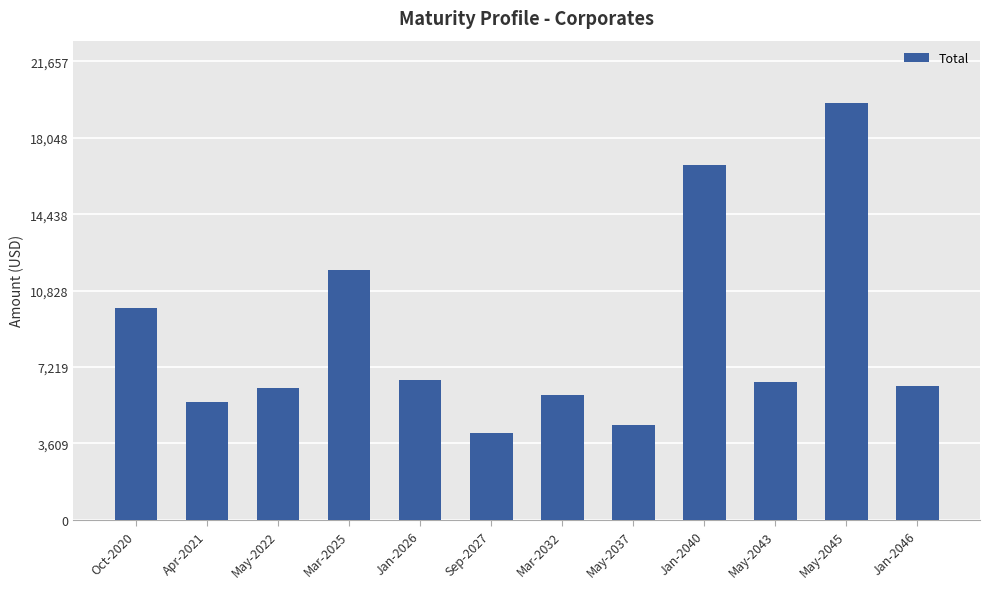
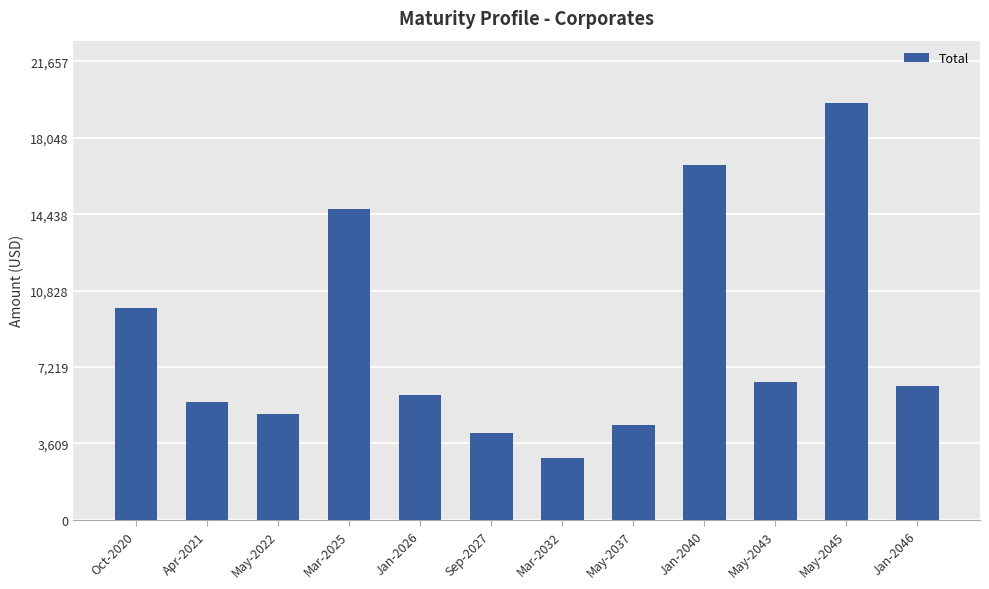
  {
    "Oct-2020": "10,000",
    "Apr-2021": "5,600",
-   "May-2022": "6,200",
-   "Mar-2025": "11,800",
-   "Jan-2026": "6,600",
+   "May-2022": "5,000",
+   "Mar-2025": "14,700",
+   "Jan-2026": "5,900",
    "Sep-2027": "4,100",
-   "Mar-2032": "5,900",
+   "Mar-2032": "2,900",
    "May-2037": "4,500",
    "Jan-2040": "16,700",
    "May-2043": "6,500",
    "May-2045": "19,700",
    "Jan-2046": "6,300"
  }
